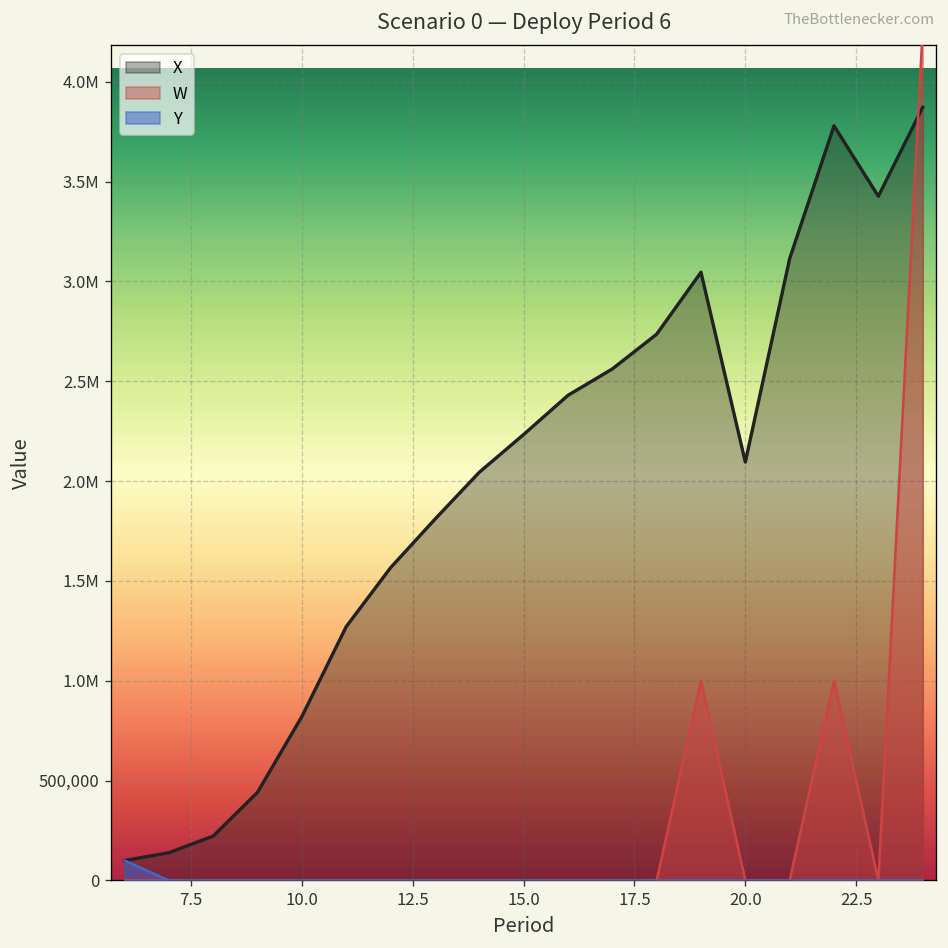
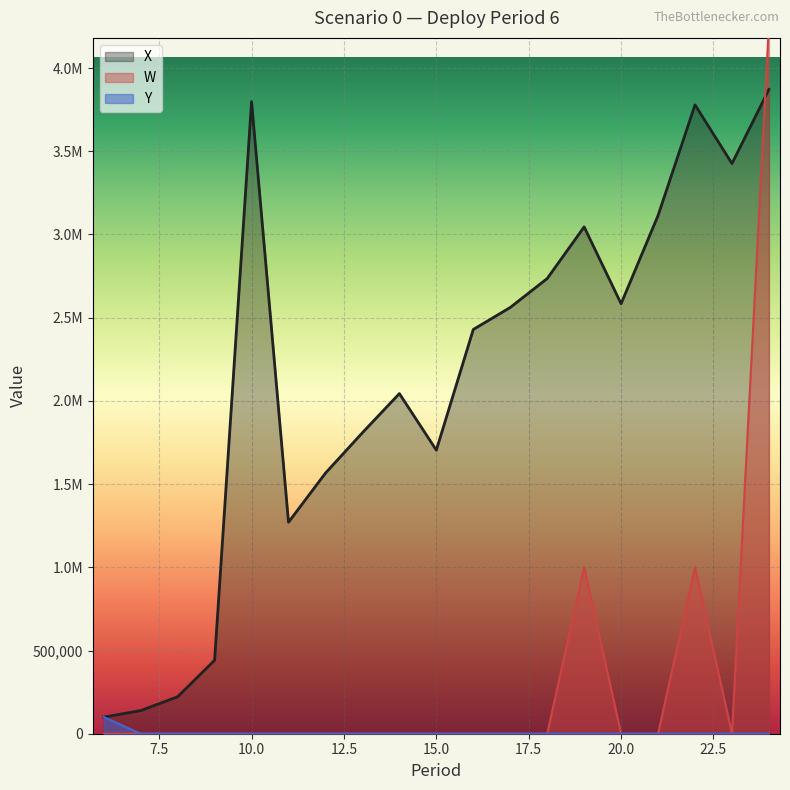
  {
    "X": {
-     "10.0": "820,000",
-     "15.0": "2,230,000",
-     "20.0": "2,100,000"
+     "10.0": "3,800,000",
+     "15.0": "1,700,000",
+     "20.0": "2,580,000"
    }
  }
